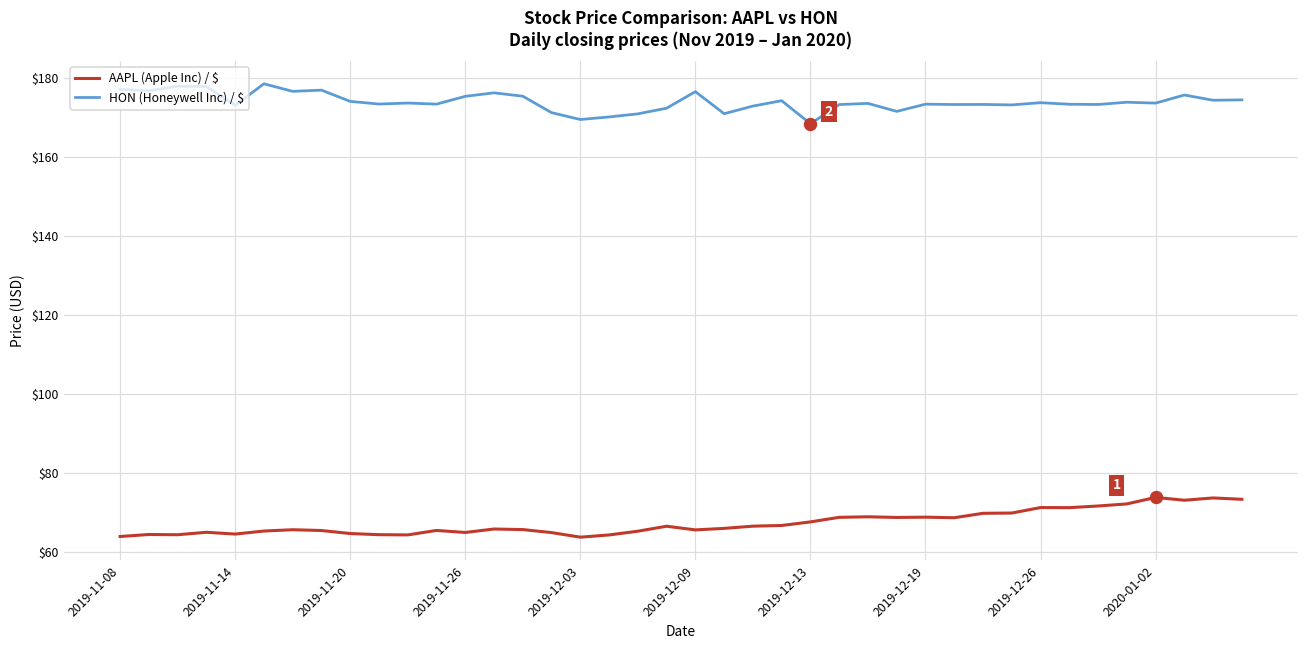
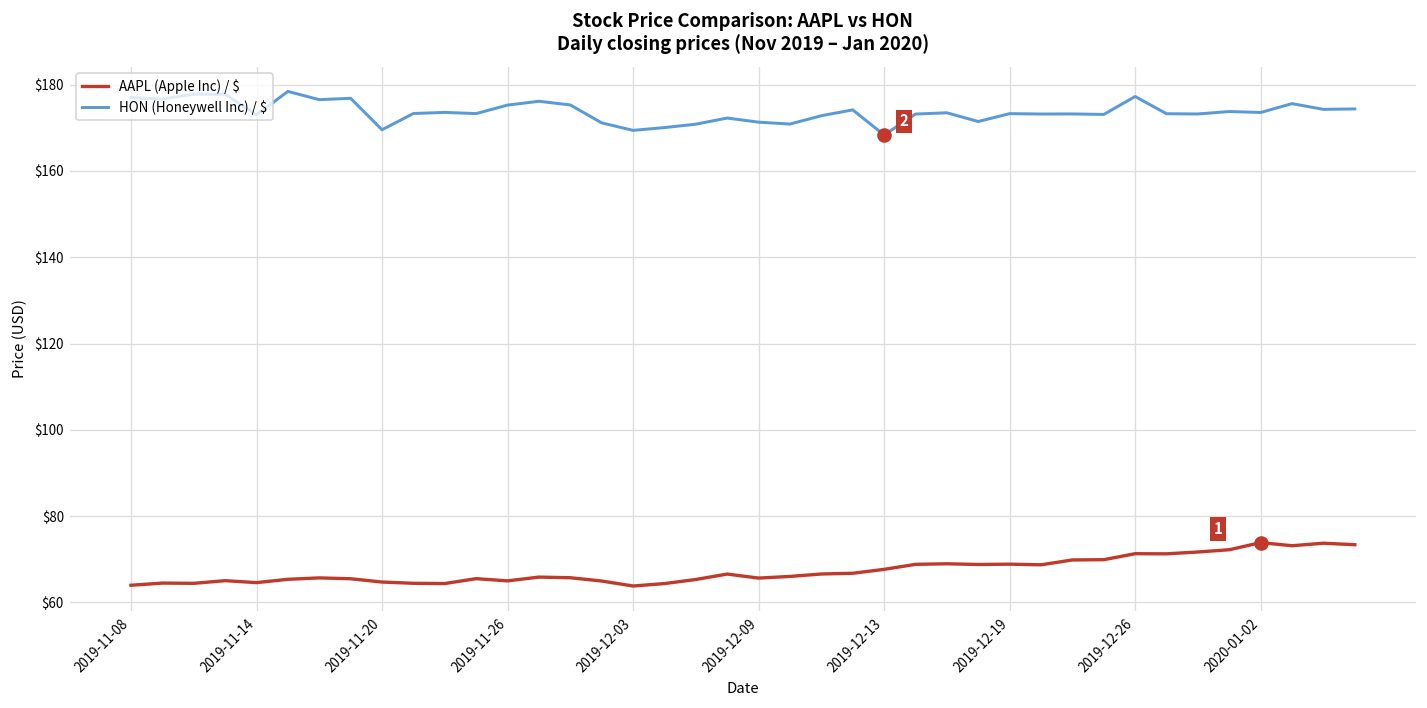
  {
    "HON (Honeywell Inc) / $": {
-     "2019-11-20": "$174",
+     "2019-11-20": "$170",
      "2019-11-26": "$175",
      "2019-12-03": "$169",
-     "2019-12-09": "$176",
+     "2019-12-09": "$171",
      "2019-12-19": "$173",
-     "2019-12-26": "$174",
+     "2019-12-26": "$177",
      "2020-01-02": "$174"
    }
  }
